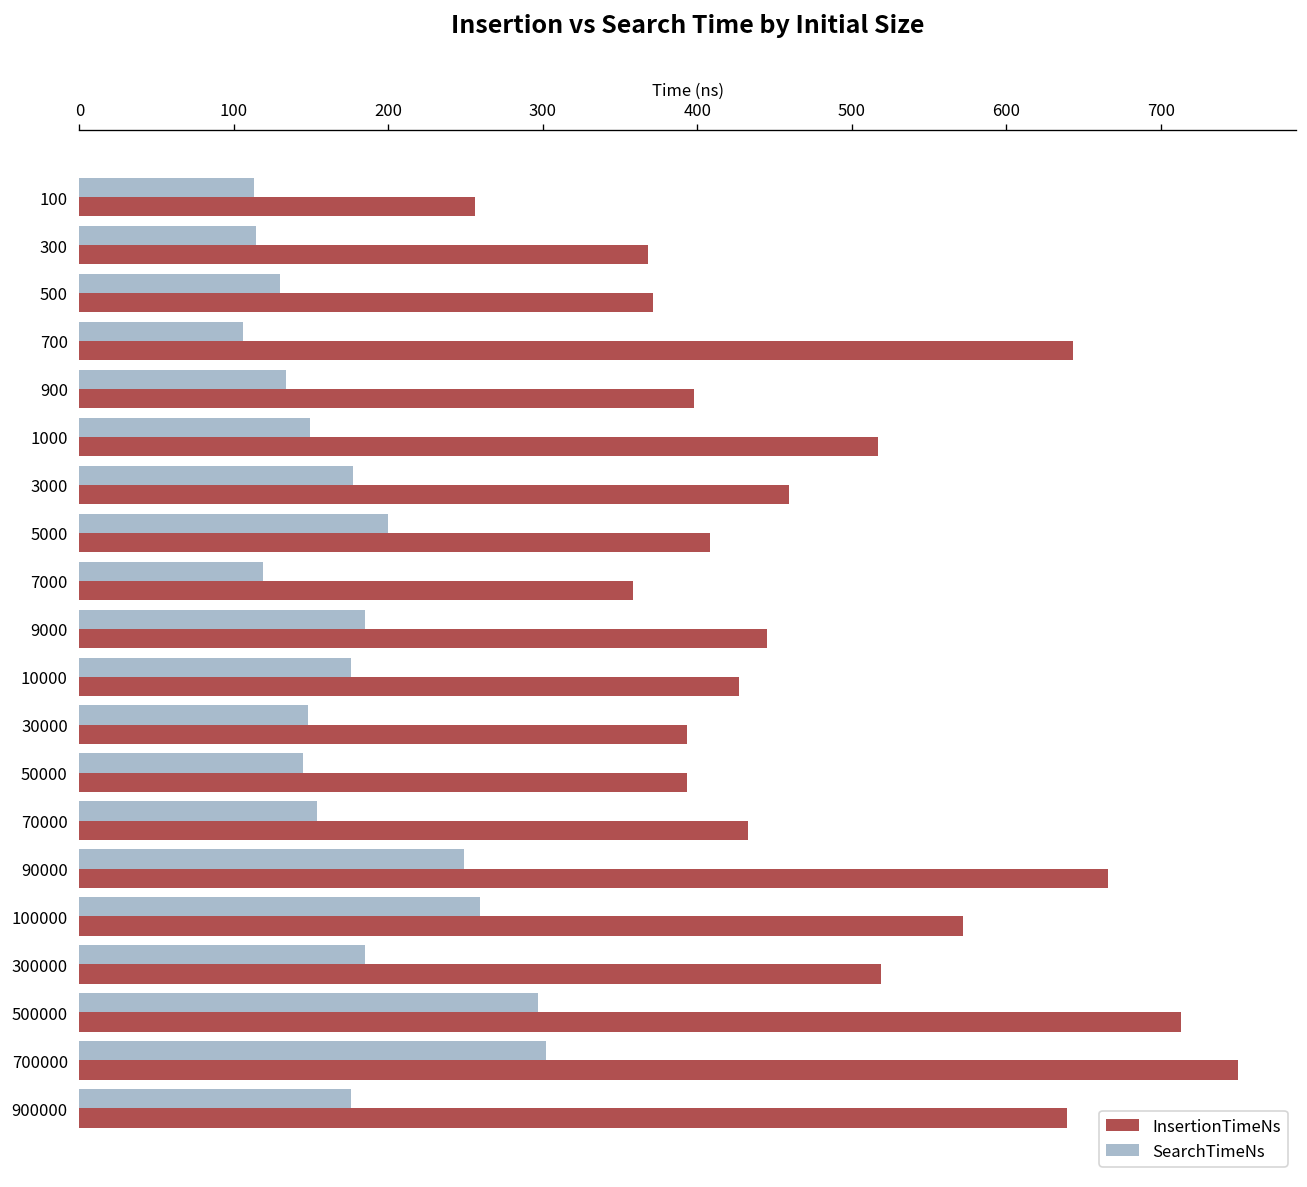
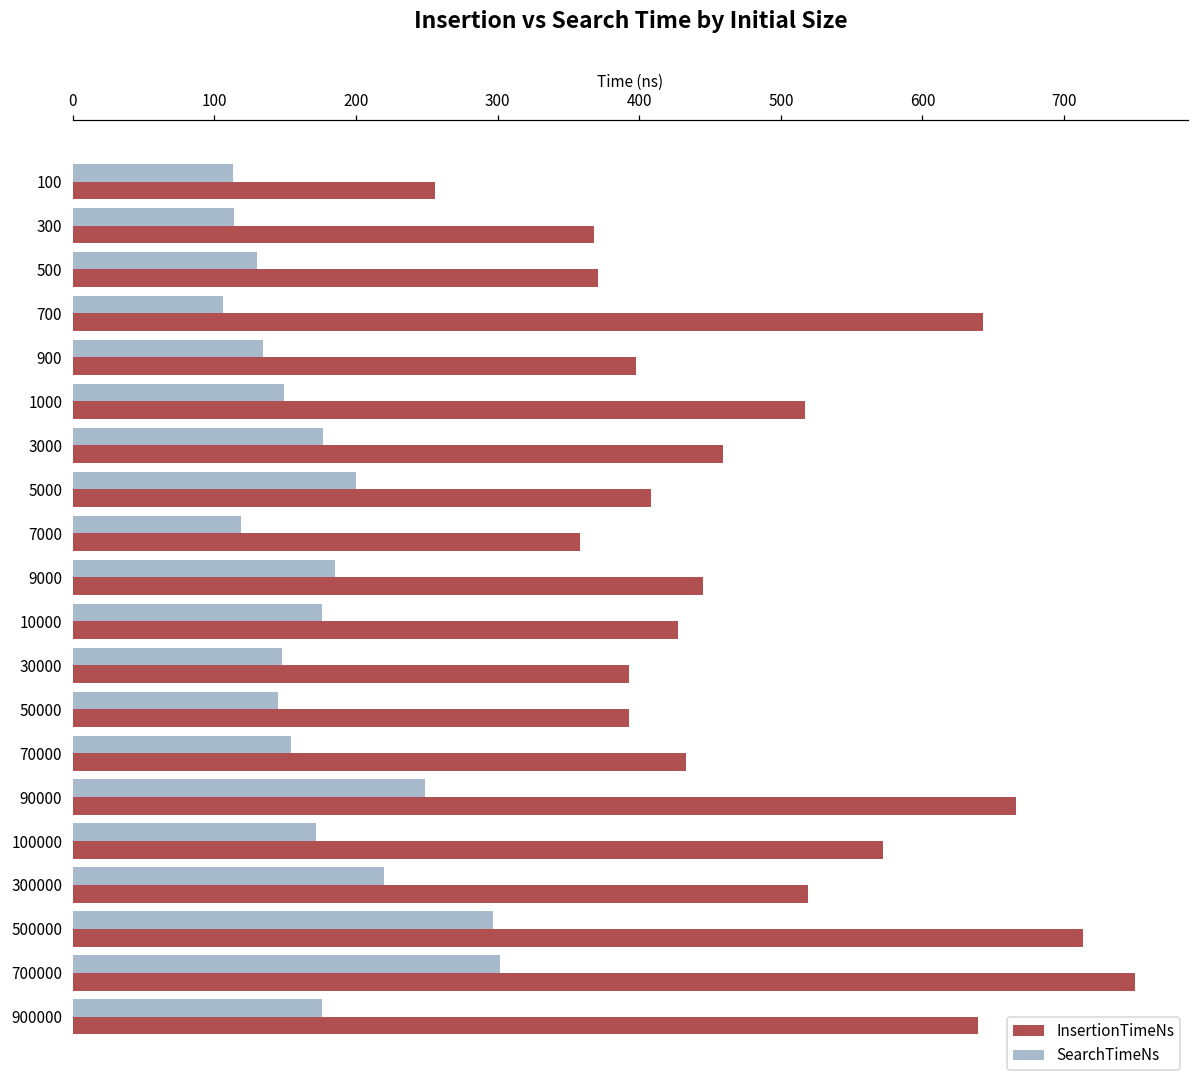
  {
    "InsertionTimeNs": {
      "100": 256,
      "300": 368,
      "500": 371,
      "700": 643,
      "900": 398,
      "1000": 517,
      "3000": 459,
      "5000": 408,
      "7000": 358,
      "9000": 445,
      "10000": 427,
      "30000": 393,
      "50000": 393,
      "70000": 433,
      "90000": 666,
      "100000": 572,
      "300000": 519,
      "500000": 713,
      "700000": 750,
      "900000": 639
    },
    "SearchTimeNs": {
      "100": 113,
      "300": 114,
      "500": 130,
      "700": 106,
      "900": 134,
      "1000": 149,
      "3000": 177,
      "5000": 200,
      "7000": 119,
      "9000": 185,
      "10000": 176,
      "30000": 148,
      "50000": 145,
      "70000": 154,
      "90000": 249,
-     "100000": 259,
-     "300000": 185,
+     "100000": 172,
+     "300000": 220,
      "500000": 297,
      "700000": 302,
      "900000": 176
    }
  }
